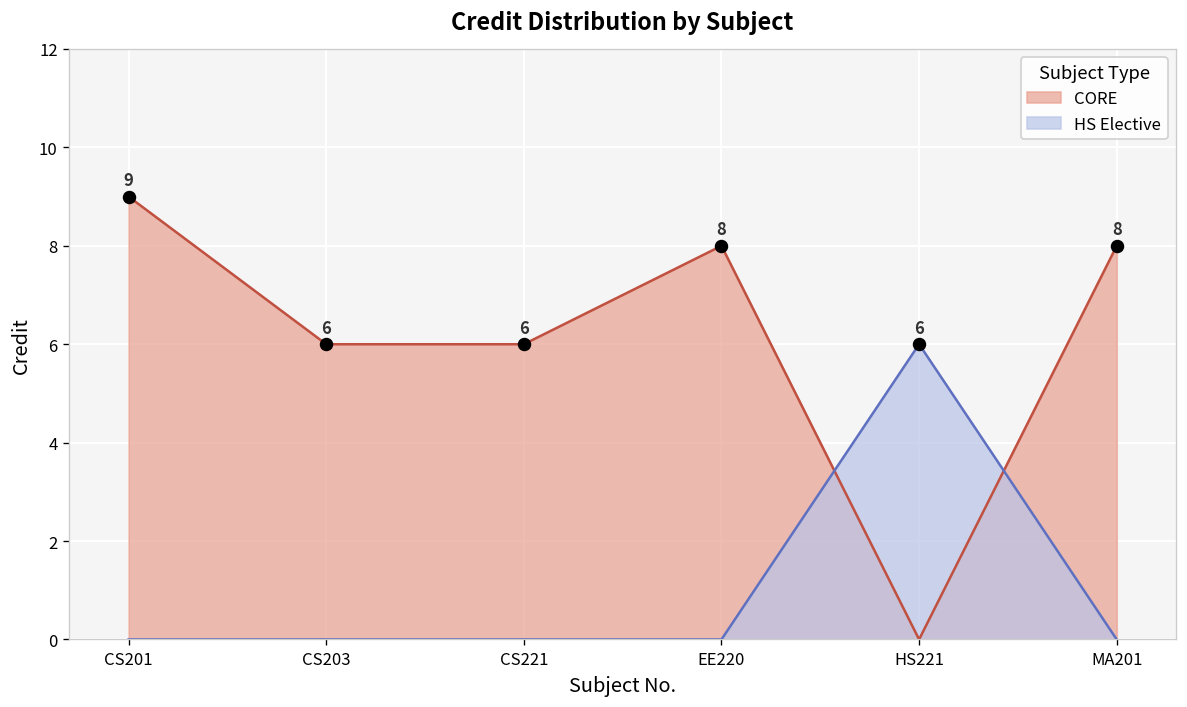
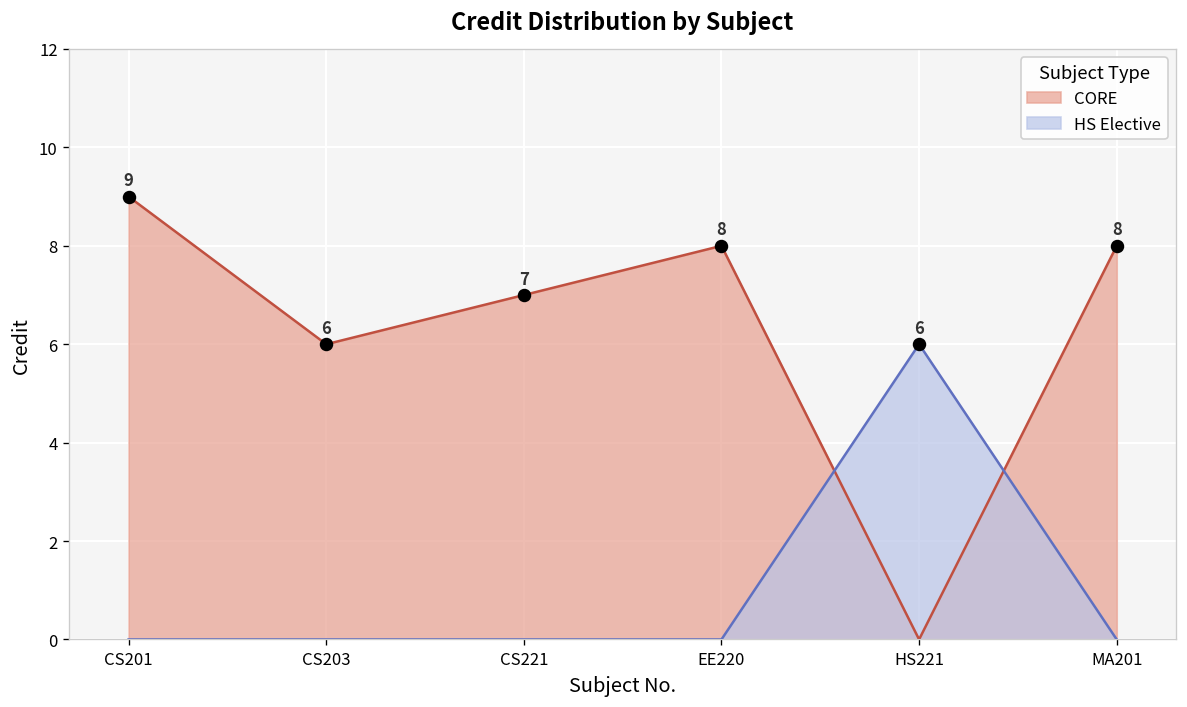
  {
    "CORE": {
-     "CS221": 6
+     "CS221": 7
    },
    "HS Elective": {
      "CS201": 0.0,
      "CS203": 0.0,
      "CS221": 0.0,
      "EE220": 0.0,
      "MA201": 0.0
    }
  }
